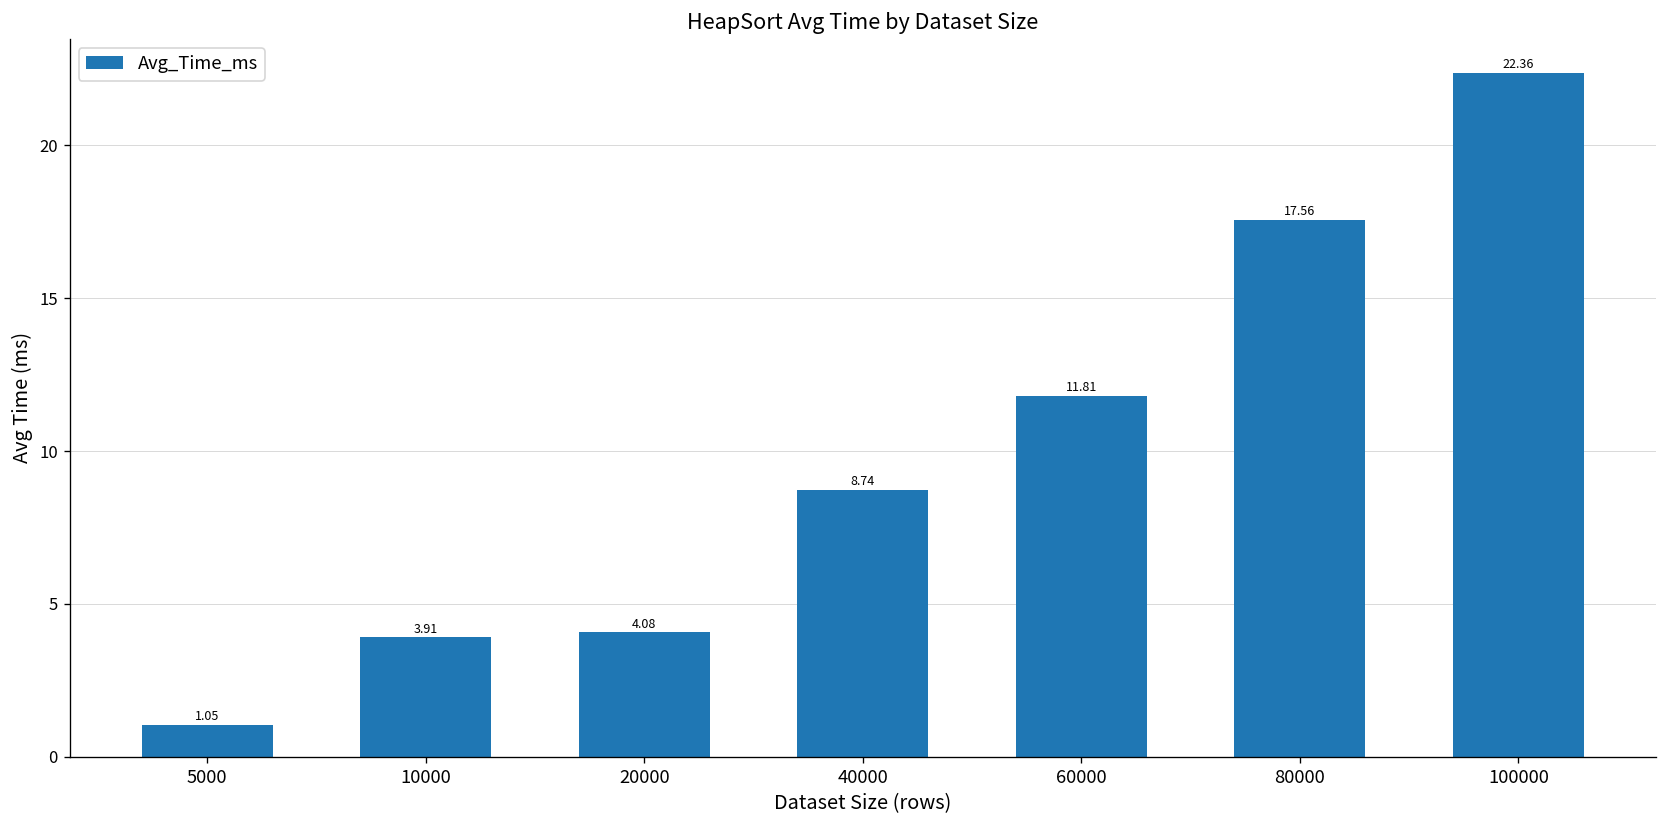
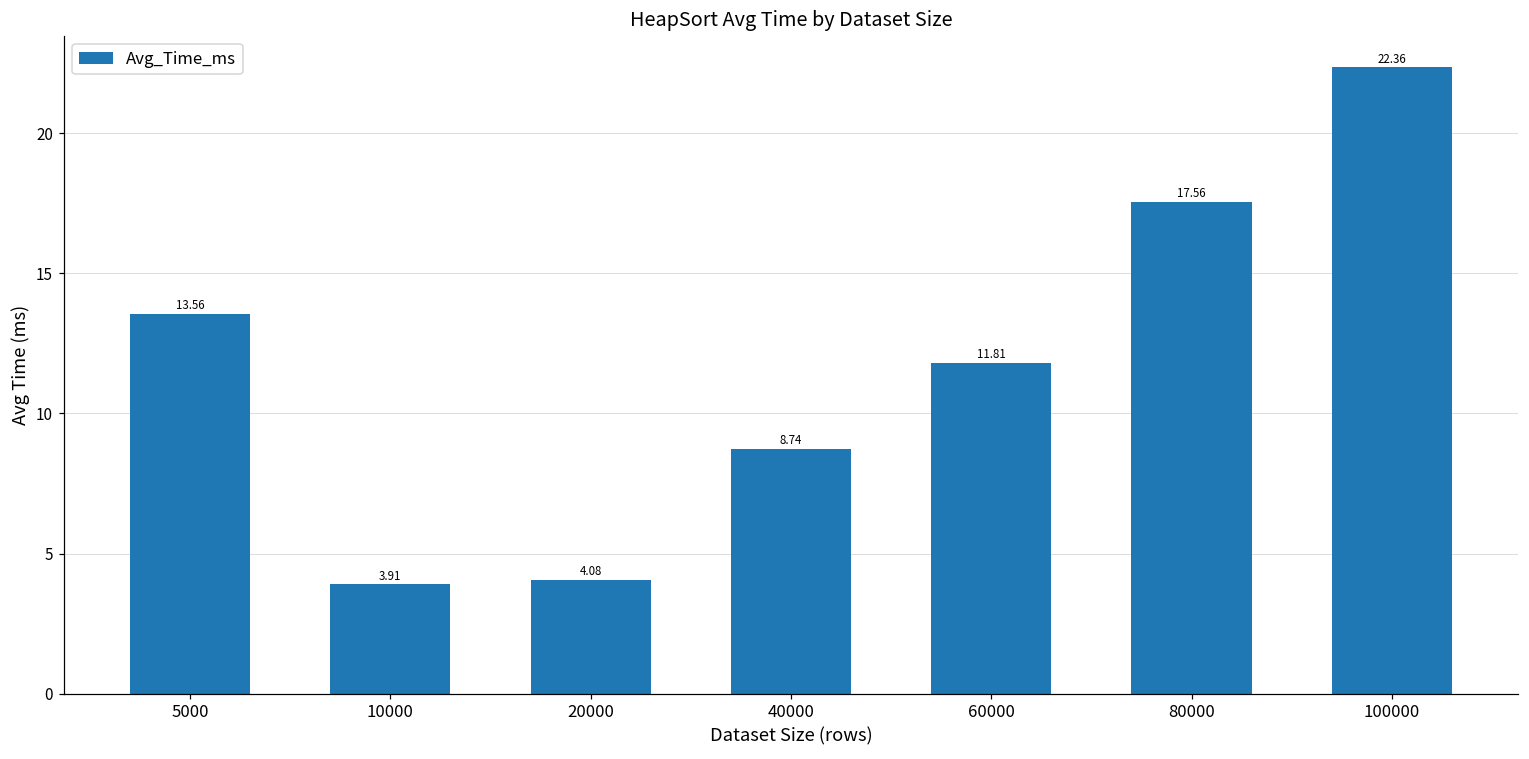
  {
-   "5000": 1.05,
+   "5000": 13.56,
    "10000": 3.91,
    "20000": 4.08,
    "40000": 8.74,
    "60000": 11.81,
    "80000": 17.56,
    "100000": 22.36
  }
